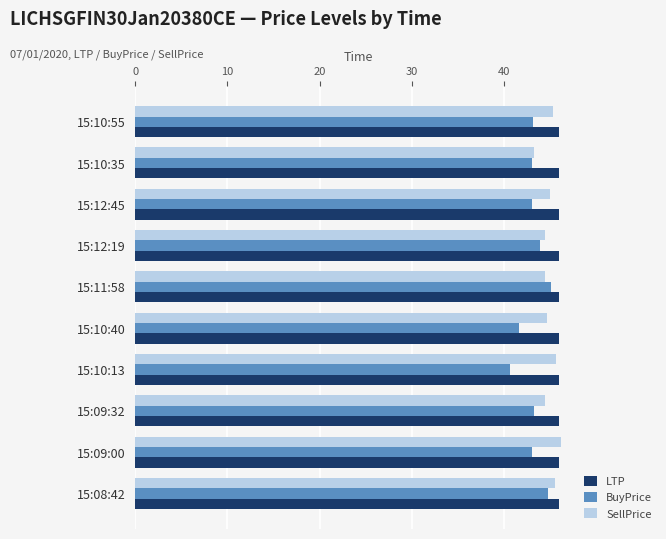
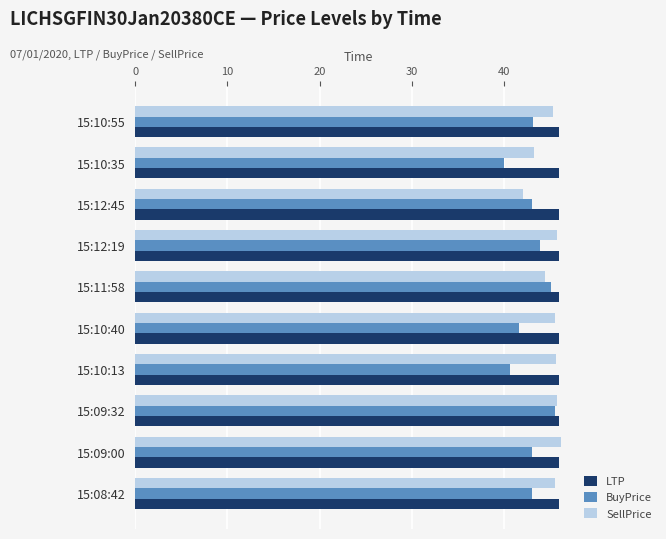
  {
    "LTP": {
      "15:10:55": 46,
      "15:10:35": 46,
      "15:12:45": 46,
      "15:12:19": 46,
      "15:11:58": 46,
      "15:10:40": 46,
      "15:10:13": 46,
      "15:09:32": 46,
      "15:09:00": 46,
      "15:08:42": 46
    },
    "BuyPrice": {
      "15:10:55": 43,
-     "15:10:35": 43,
+     "15:10:35": 40,
      "15:12:45": 43,
      "15:12:19": 44,
      "15:11:58": 45,
      "15:10:40": 42,
      "15:10:13": 41,
-     "15:09:32": 43,
+     "15:09:32": 46,
      "15:09:00": 43,
-     "15:08:42": 45
+     "15:08:42": 43
    },
    "SellPrice": {
      "15:10:55": 45,
      "15:10:35": 43,
-     "15:12:45": 45,
-     "15:12:19": 44,
+     "15:12:45": 42,
+     "15:12:19": 46,
      "15:11:58": 44,
-     "15:10:40": 45,
+     "15:10:40": 46,
      "15:10:13": 46,
-     "15:09:32": 44,
+     "15:09:32": 46,
      "15:09:00": 46,
      "15:08:42": 46
    }
  }
